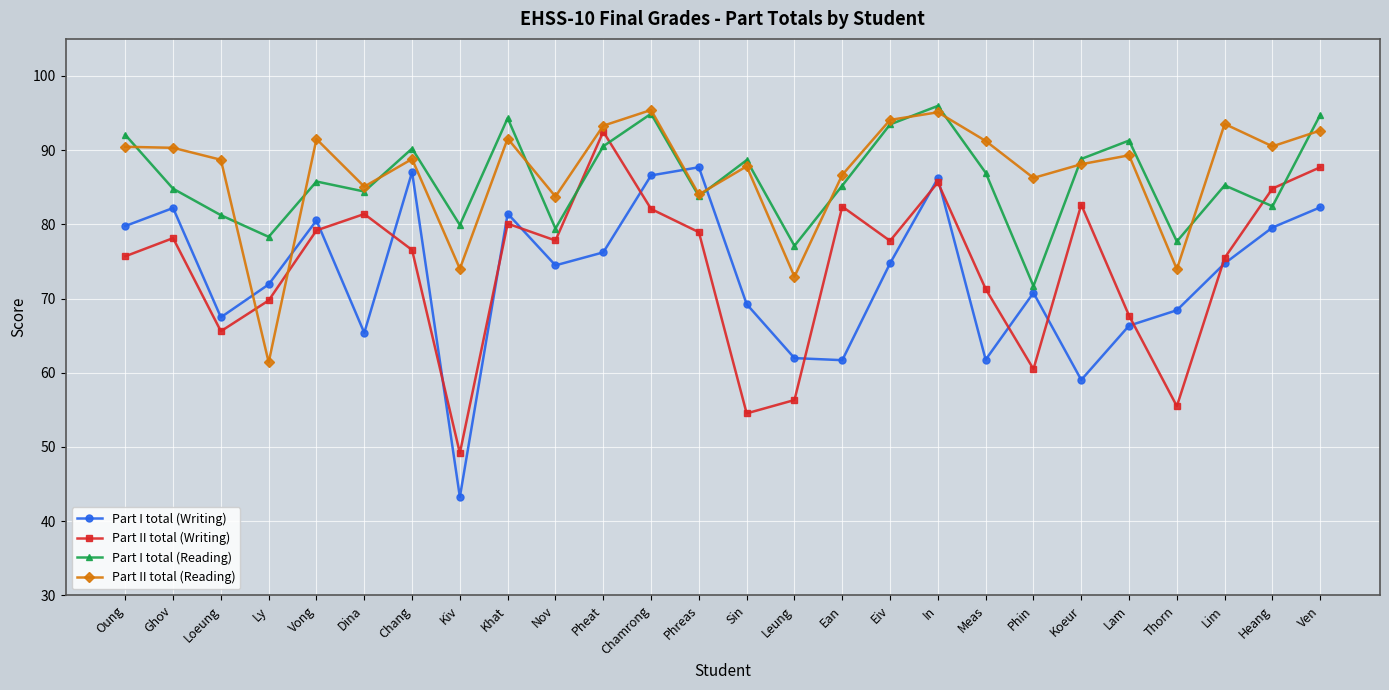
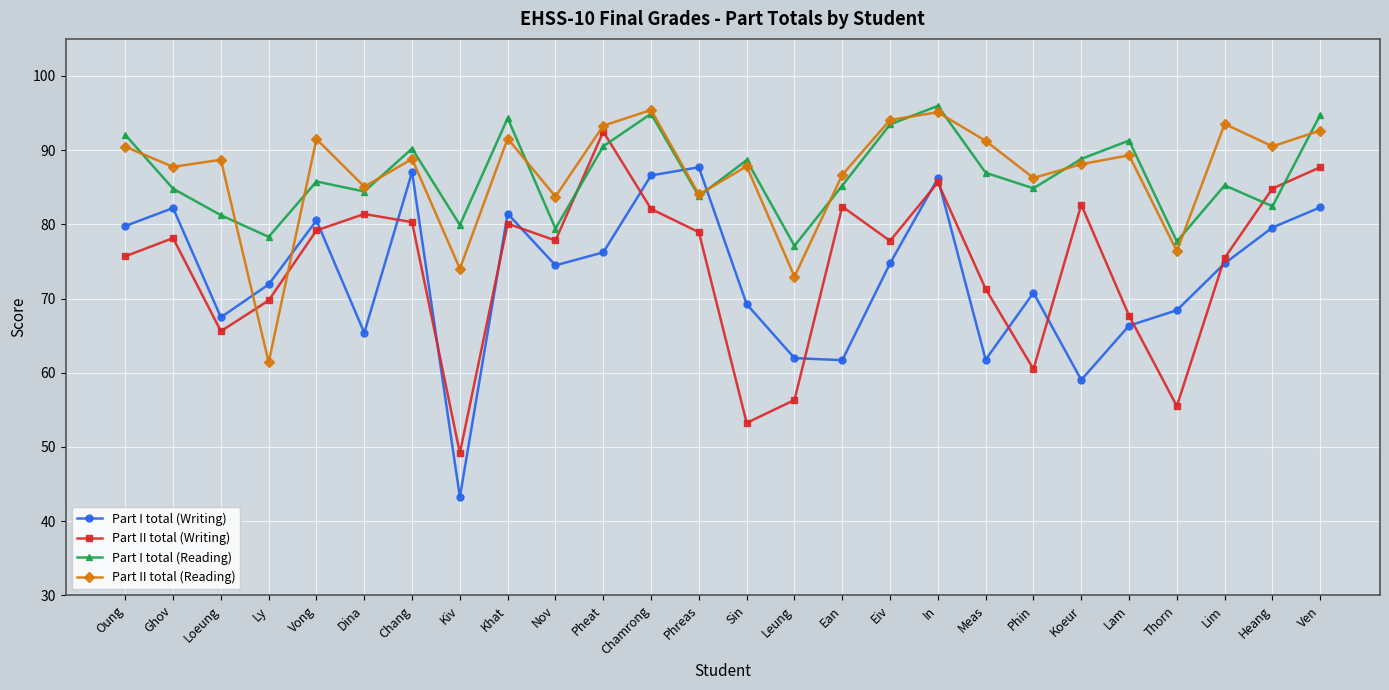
  {
    "Part I total (Writing)": {
      "Oung": 80,
      "Ghov": 82,
      "Loeung": 67,
      "Ly": 72,
      "Vong": 81,
      "Dina": 65,
      "Chang": 87,
      "Kiv": 43,
      "Khat": 81,
      "Nov": 74,
      "Pheat": 76,
      "Chamrong": 87,
      "Phreas": 88,
      "Sin": 69,
      "Leung": 62,
      "Ean": 62,
      "Eiv": 75,
      "In": 86,
      "Meas": 62,
      "Phin": 71,
      "Koeur": 59,
      "Lam": 66,
      "Thorn": 68,
      "Lim": 75,
      "Heang": 80,
      "Ven": 82
    },
    "Part II total (Writing)": {
      "Oung": 76,
      "Ghov": 78,
      "Loeung": 66,
      "Ly": 70,
      "Vong": 79,
      "Dina": 81,
-     "Chang": 77,
+     "Chang": 80,
      "Kiv": 49,
      "Khat": 80,
      "Nov": 78,
      "Pheat": 93,
      "Chamrong": 82,
      "Phreas": 79,
-     "Sin": 55,
+     "Sin": 53,
      "Leung": 56,
      "Ean": 82,
      "Eiv": 78,
      "In": 86,
      "Meas": 71,
      "Phin": 61,
      "Koeur": 83,
      "Lam": 68,
      "Thorn": 56,
      "Lim": 75,
      "Heang": 85,
      "Ven": 88
    },
    "Part I total (Reading)": {
      "Oung": 92,
      "Ghov": 85,
      "Loeung": 81,
      "Ly": 78,
      "Vong": 86,
      "Dina": 84,
      "Chang": 90,
      "Kiv": 80,
      "Khat": 94,
      "Nov": 79,
      "Pheat": 91,
      "Chamrong": 95,
      "Sin": 89,
      "Leung": 77,
      "Ean": 85,
      "Eiv": 93,
      "In": 96,
      "Meas": 87,
-     "Phin": 72,
+     "Phin": 85,
      "Koeur": 89,
      "Lam": 91,
      "Thorn": 78,
      "Lim": 85,
      "Heang": 82,
      "Ven": 95
    },
    "Part II total (Reading)": {
      "Oung": 90,
-     "Ghov": 90,
+     "Ghov": 88,
      "Loeung": 89,
      "Ly": 61,
      "Vong": 92,
      "Dina": 85,
      "Chang": 89,
      "Kiv": 74,
      "Khat": 92,
      "Nov": 84,
      "Pheat": 93,
      "Chamrong": 95,
      "Sin": 88,
      "Leung": 73,
      "Ean": 87,
      "Eiv": 94,
      "In": 95,
      "Meas": 91,
      "Phin": 86,
      "Koeur": 88,
      "Lam": 89,
-     "Thorn": 74,
+     "Thorn": 76,
      "Lim": 94,
      "Heang": 91,
      "Ven": 93
    }
  }
